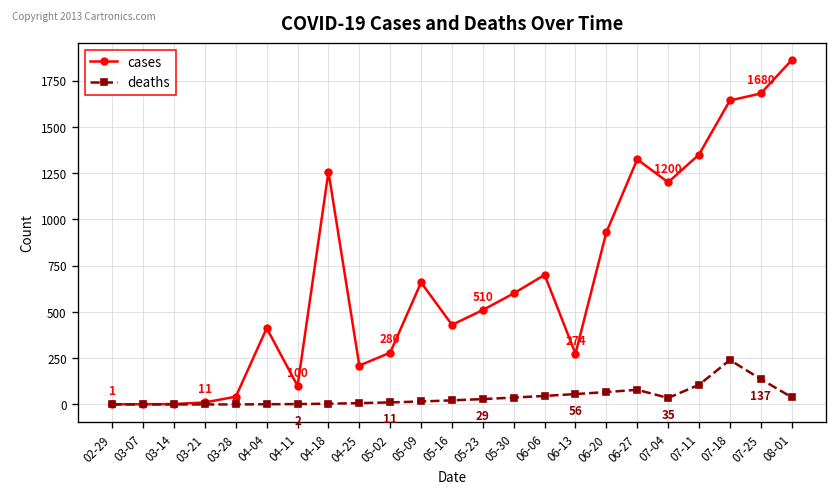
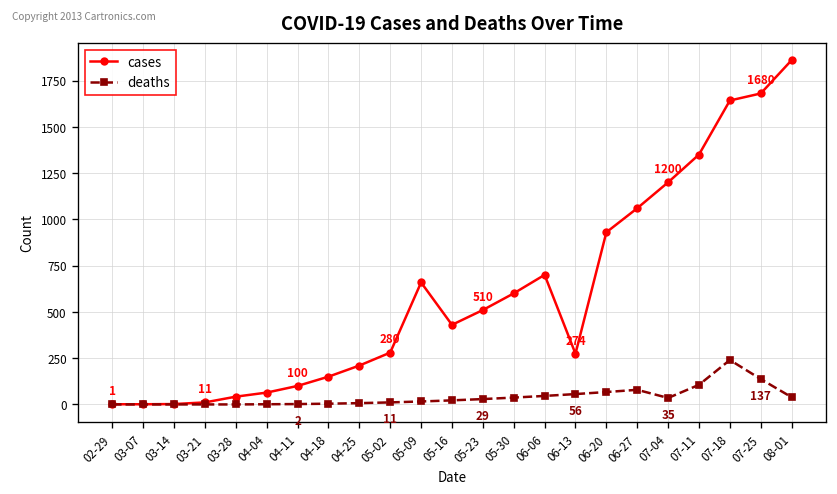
  {
    "cases": {
      "03-28": 40,
-     "04-04": 410,
-     "04-18": 1260,
+     "04-04": 60,
+     "04-18": 150,
      "04-25": 210,
      "05-09": 660,
      "05-16": 430,
      "05-30": 600,
      "06-06": 700,
      "06-20": 930,
-     "06-27": 1320,
+     "06-27": 1060,
      "07-11": 1350,
      "07-18": 1640,
      "08-01": 1860
    },
    "deaths": {
      "04-11": 2,
      "05-02": 11,
      "05-23": 29,
      "06-13": 56,
      "07-04": 35,
      "07-25": 137
    }
  }
